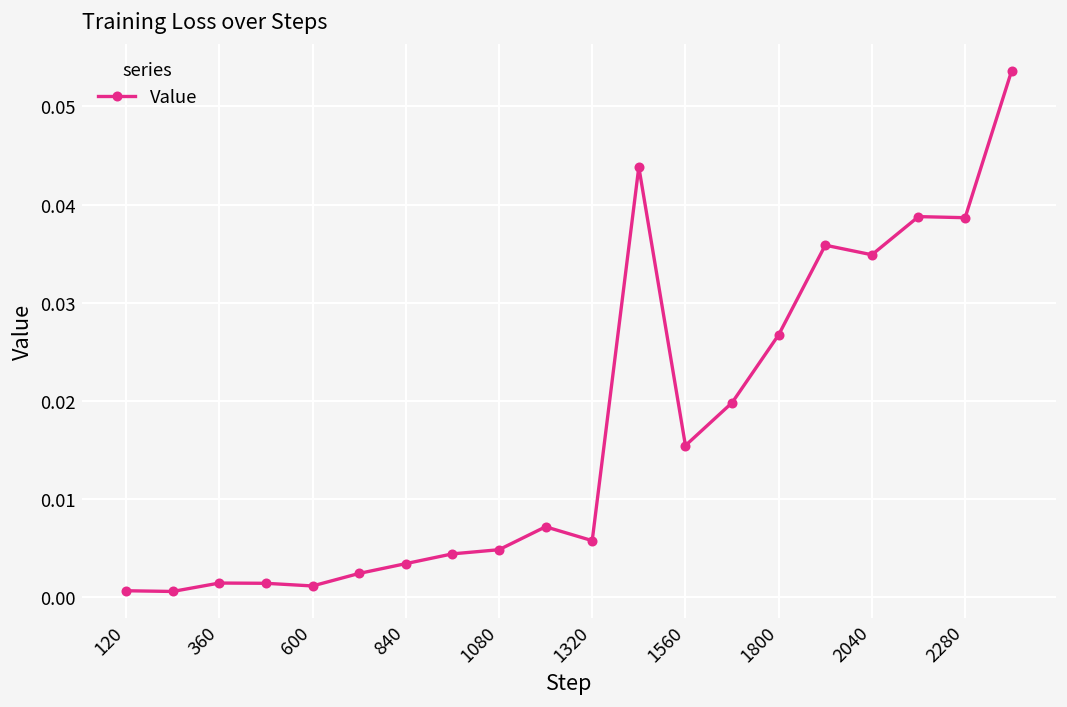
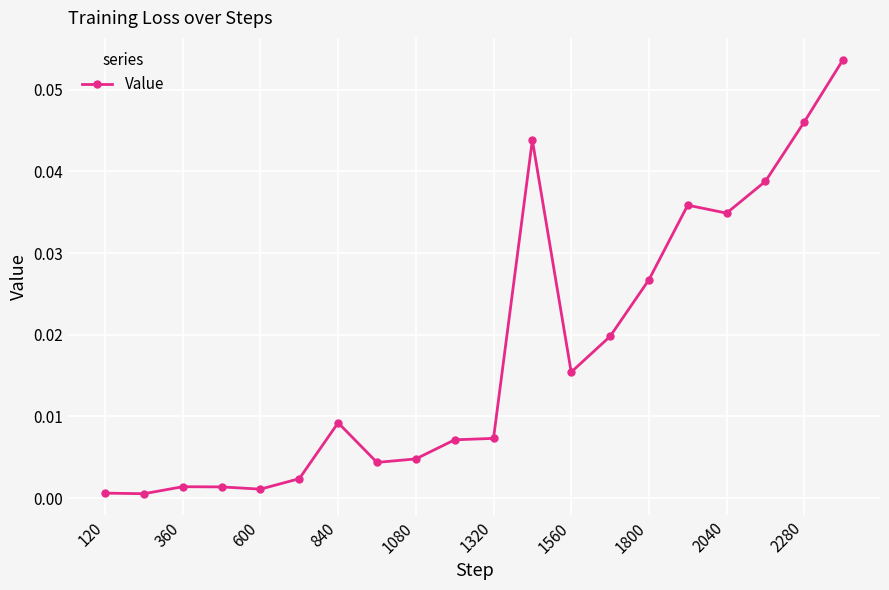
  {
    "120": 0.001,
    "360": 0.001,
    "600": 0.001,
-   "840": 0.003,
+   "840": 0.009,
    "1080": 0.005,
-   "1320": 0.006,
+   "1320": 0.007,
    "1560": 0.015,
    "1800": 0.027,
    "2040": 0.035,
-   "2280": 0.039
+   "2280": 0.046
  }
